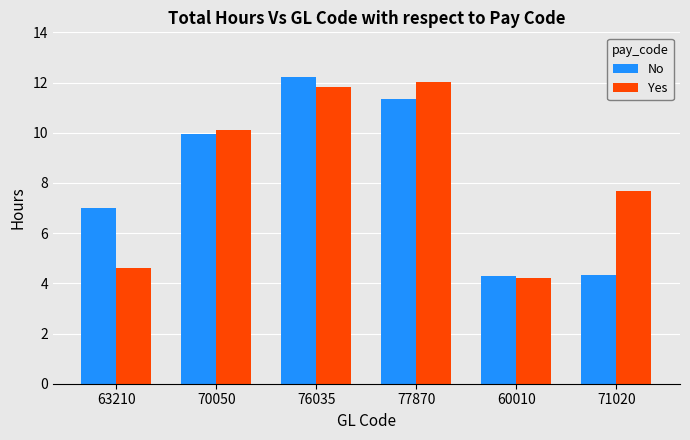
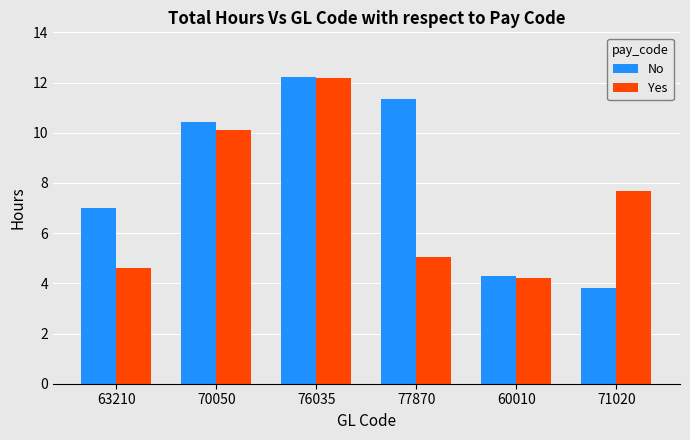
  {
    "No": {
      "63210": 7.0,
-     "70050": 9.9,
+     "70050": 10.4,
      "76035": 12.2,
      "77870": 11.3,
      "60010": 4.3,
-     "71020": 4.3
+     "71020": 3.8
    },
    "Yes": {
      "63210": 4.6,
      "70050": 10.1,
-     "76035": 11.8,
-     "77870": 12.0,
+     "76035": 12.2,
+     "77870": 5.1,
      "60010": 4.2,
      "71020": 7.7
    }
  }
